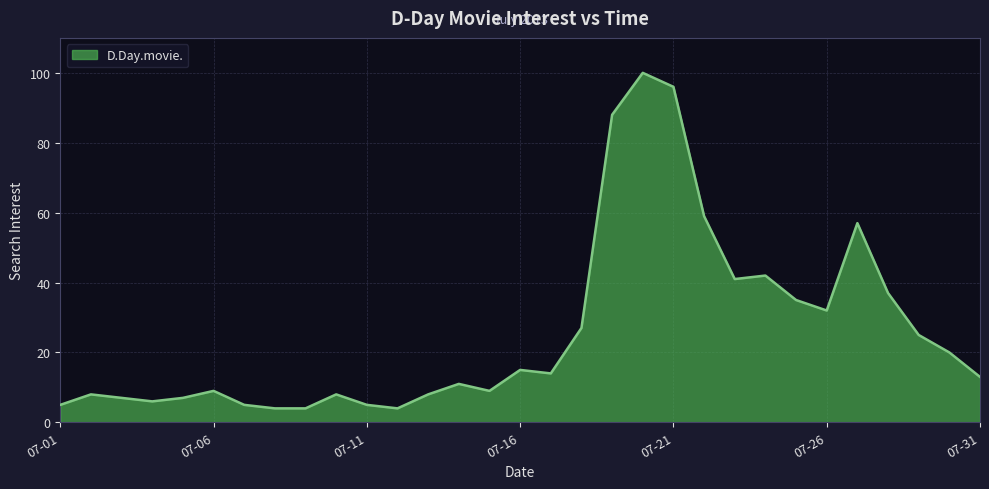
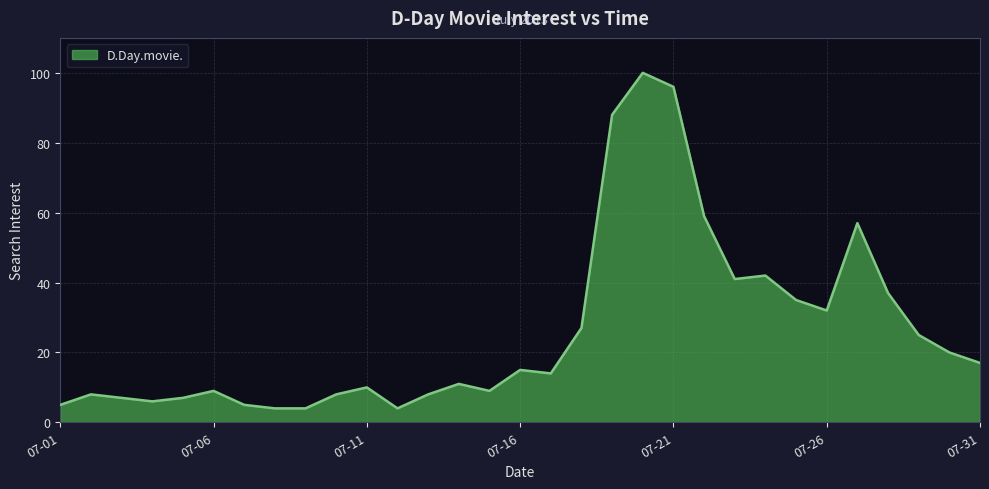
  {
    "07-01": 5,
    "07-06": 9,
-   "07-11": 5,
+   "07-11": 10,
    "07-16": 15,
    "07-21": 96,
    "07-26": 32,
-   "07-31": 13
+   "07-31": 17
  }
